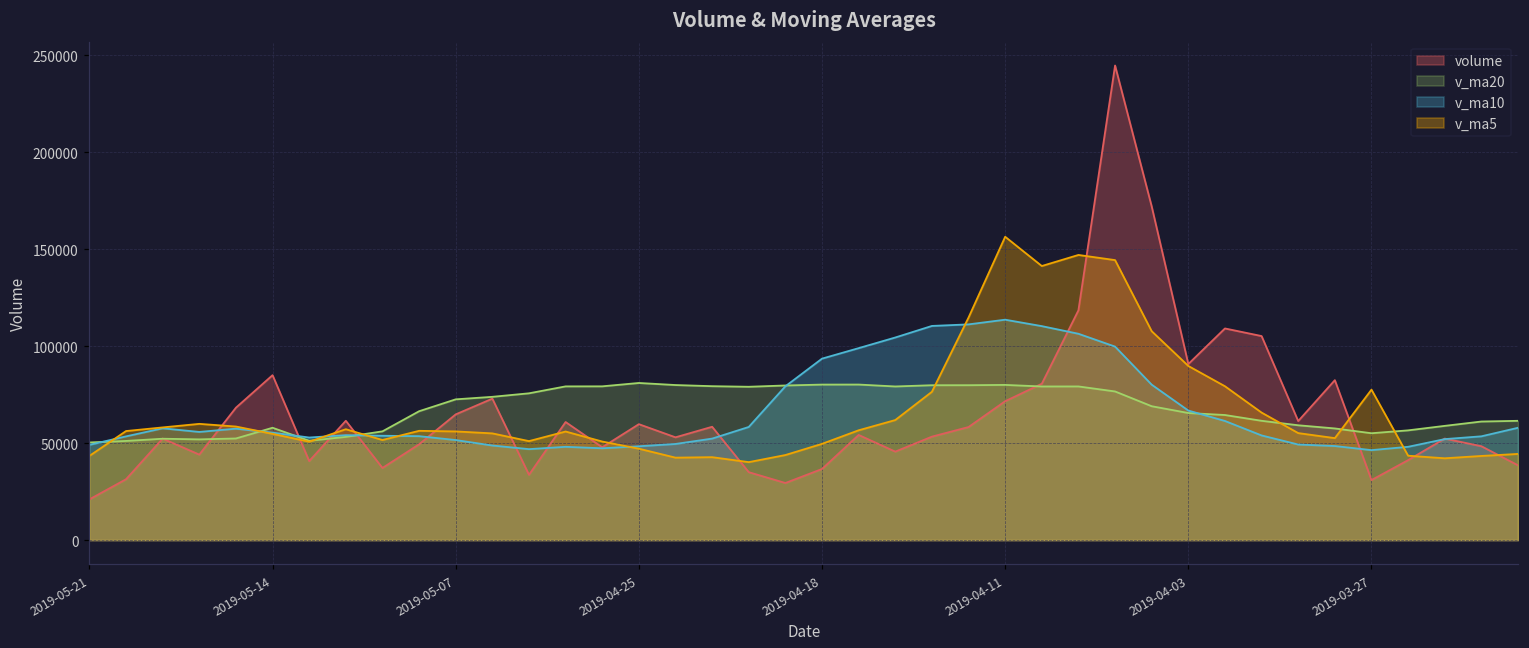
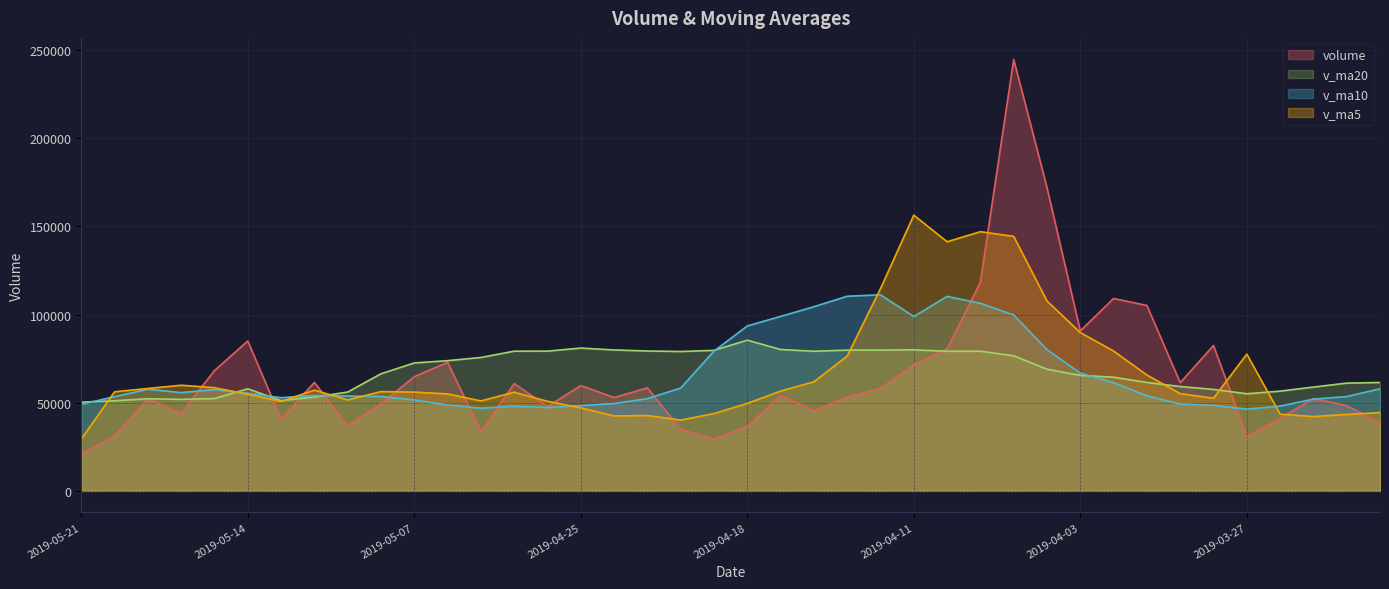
  {
    "volume": {
      "2019-05-21": 21000,
      "2019-05-14": 85000,
      "2019-05-07": 65000,
      "2019-04-25": 60000,
      "2019-04-18": 37000,
      "2019-04-11": 72000,
      "2019-03-27": 31000
    },
    "v_ma20": {
      "2019-05-14": 58000,
      "2019-05-07": 73000,
      "2019-04-25": 81000,
-     "2019-04-18": 80000,
+     "2019-04-18": 85000,
      "2019-04-11": 80000,
      "2019-03-27": 55000
    },
    "v_ma10": {
      "2019-05-07": 52000,
      "2019-04-18": 94000,
-     "2019-04-11": 114000,
+     "2019-04-11": 99000,
      "2019-03-27": 46000
    },
    "v_ma5": {
-     "2019-05-21": 43000,
+     "2019-05-21": 29000,
      "2019-05-07": 56000,
      "2019-04-18": 50000,
      "2019-04-11": 156000,
      "2019-03-27": 78000
    }
  }
